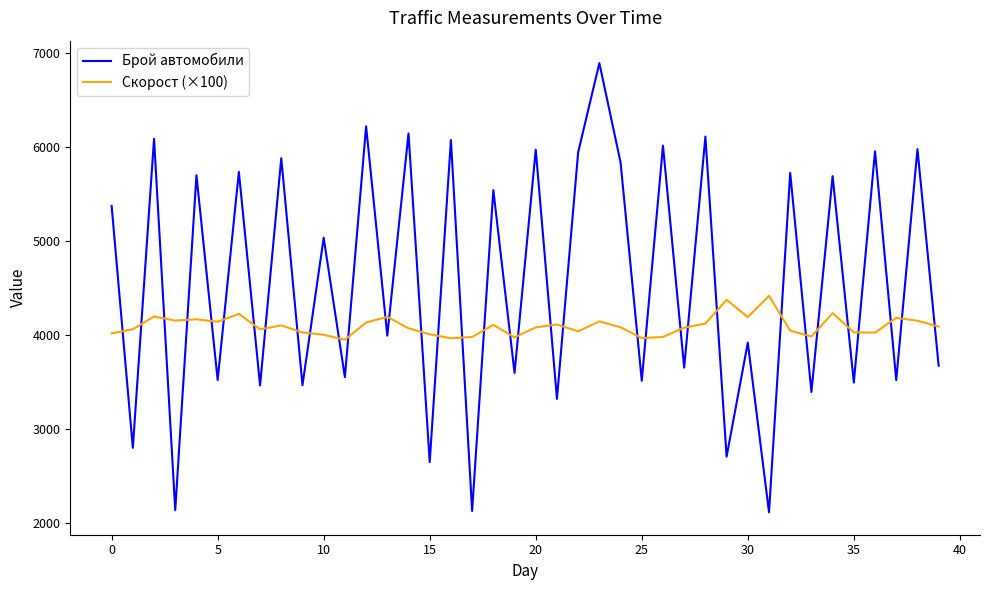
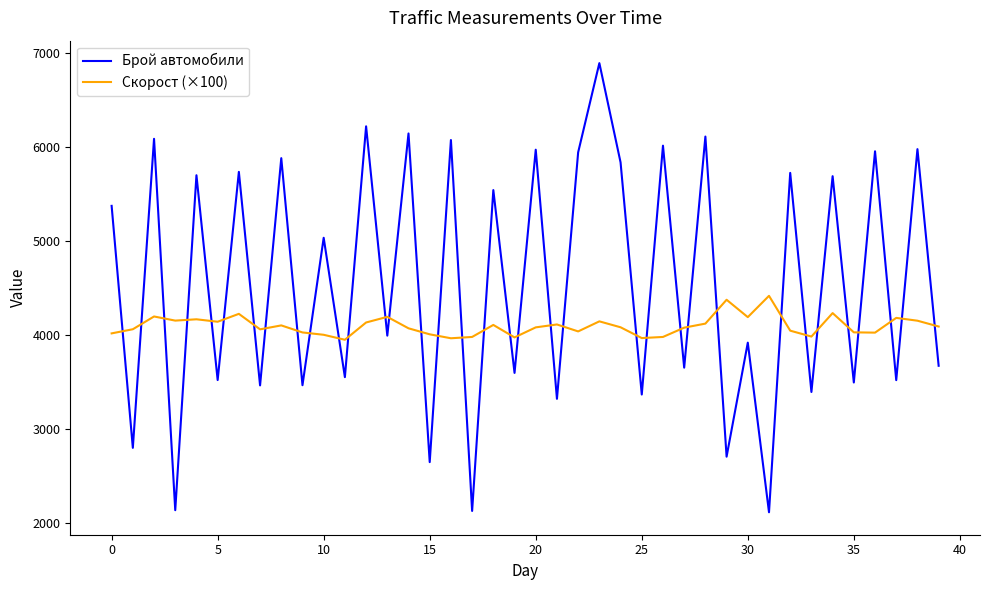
  {
    "Брой автомобили": {
      "0": 5400,
      "5": 3500,
      "10": 5000,
      "15": 2600,
      "20": 6000,
-     "25": 3500,
+     "25": 3400,
      "30": 3900,
      "35": 3500
    },
    "Скорост (×100)": {
      "0": 4000,
      "5": 4100,
      "10": 4000,
      "15": 4000,
      "20": 4100,
      "25": 4000,
      "30": 4200,
      "35": 4000
    }
  }
